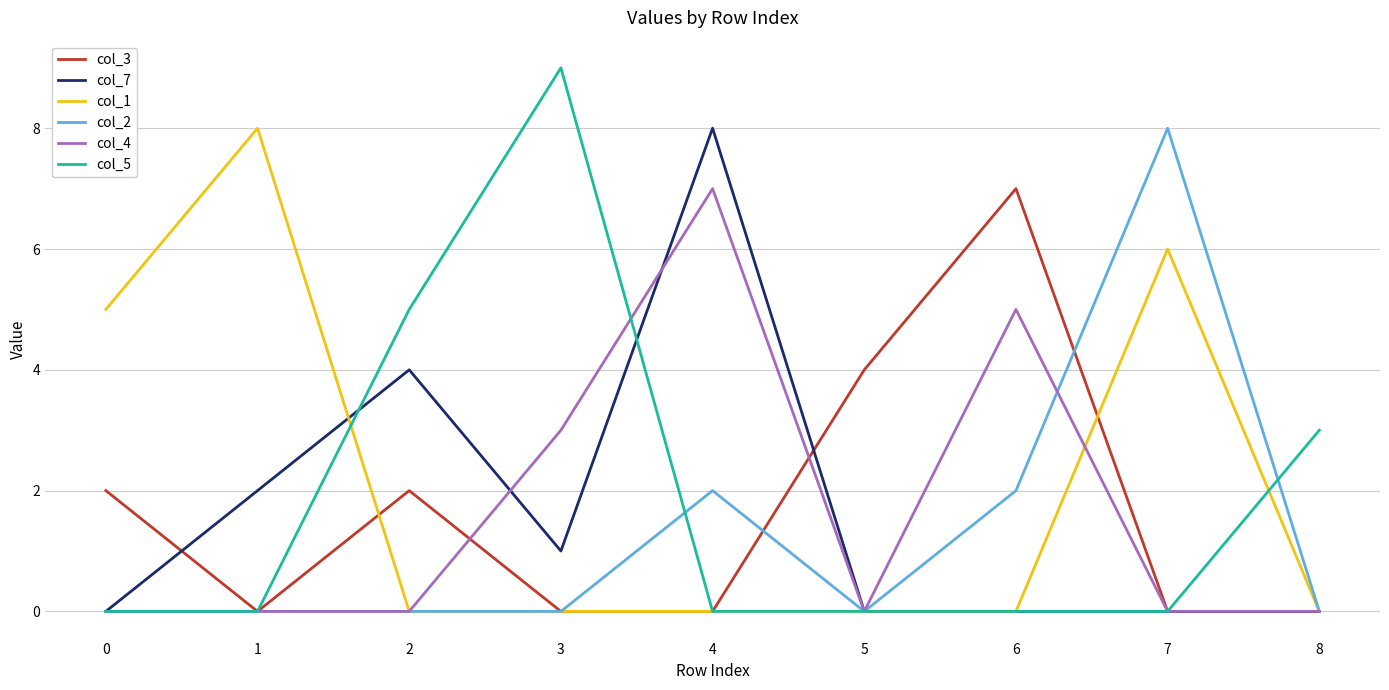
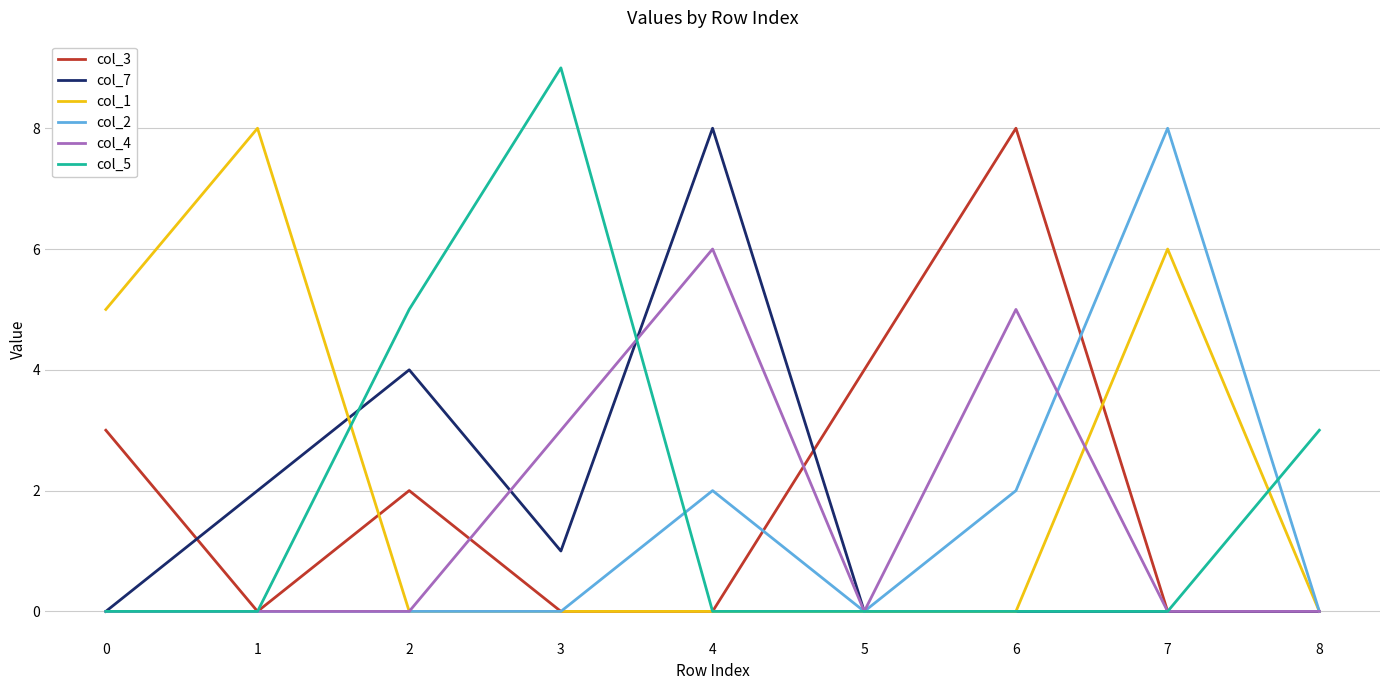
  {
    "col_3": {
-     "0": 2,
+     "0": 3,
      "2": 2,
      "5": 4,
-     "6": 7
+     "6": 8
    },
    "col_7": {
      "1": 2,
      "2": 4,
      "3": 1,
      "4": 8
    },
    "col_1": {
      "0": 5,
      "1": 8,
      "7": 6
    },
    "col_2": {
      "4": 2,
      "6": 2,
      "7": 8
    },
    "col_4": {
      "3": 3,
-     "4": 7,
+     "4": 6,
      "6": 5
    },
    "col_5": {
      "2": 5,
      "3": 9,
      "8": 3
    }
  }
